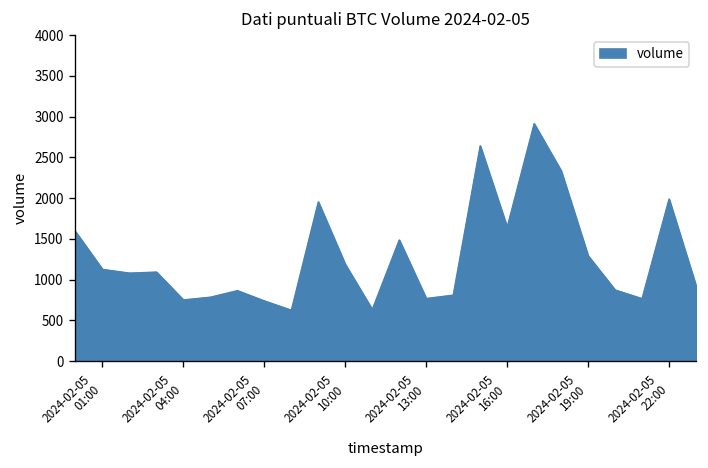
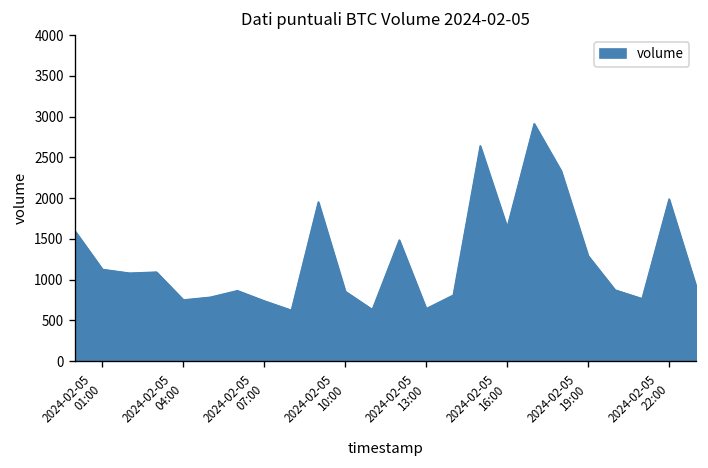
  {
    "2024-02-05 01:00": 1100,
    "2024-02-05 04:00": 800,
    "2024-02-05 07:00": 700,
-   "2024-02-05 10:00": 1200,
-   "2024-02-05 13:00": 800,
+   "2024-02-05 10:00": 900,
+   "2024-02-05 13:00": 600,
    "2024-02-05 16:00": 1600,
    "2024-02-05 19:00": 1300,
    "2024-02-05 22:00": 2000
  }
